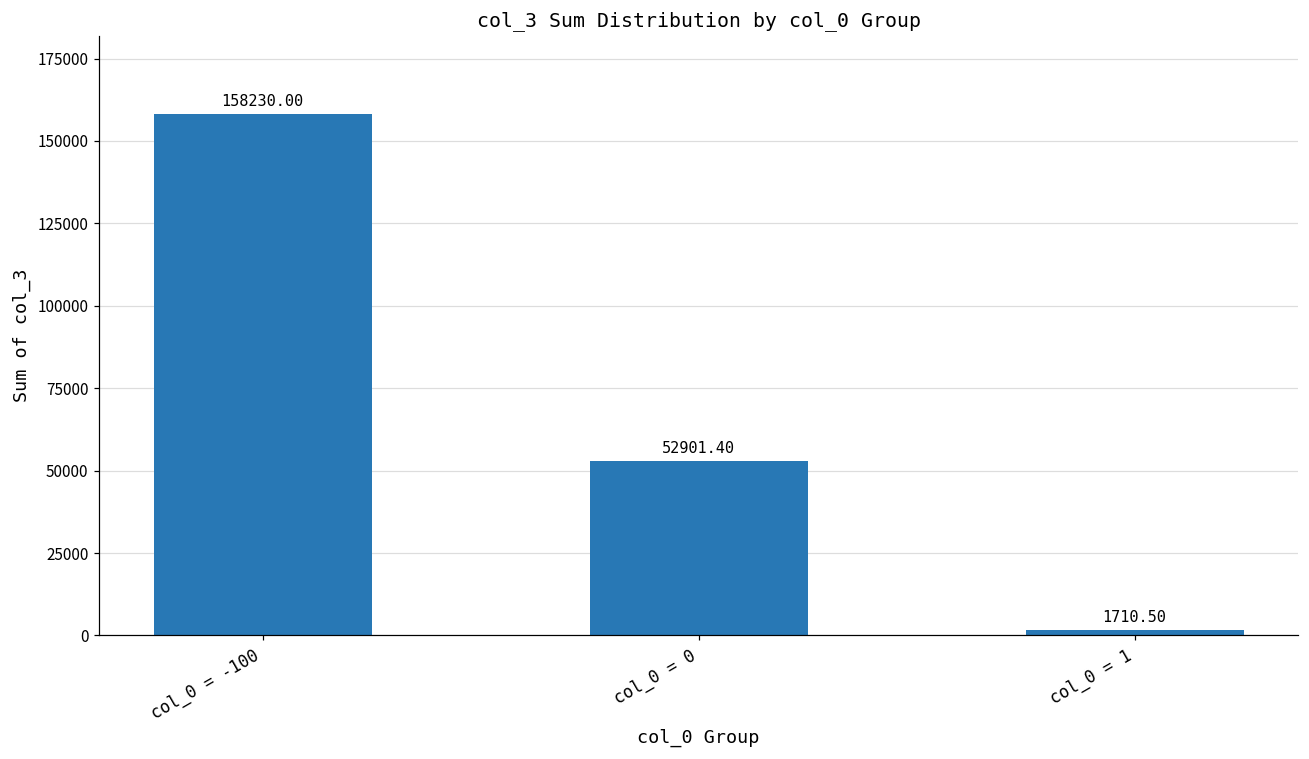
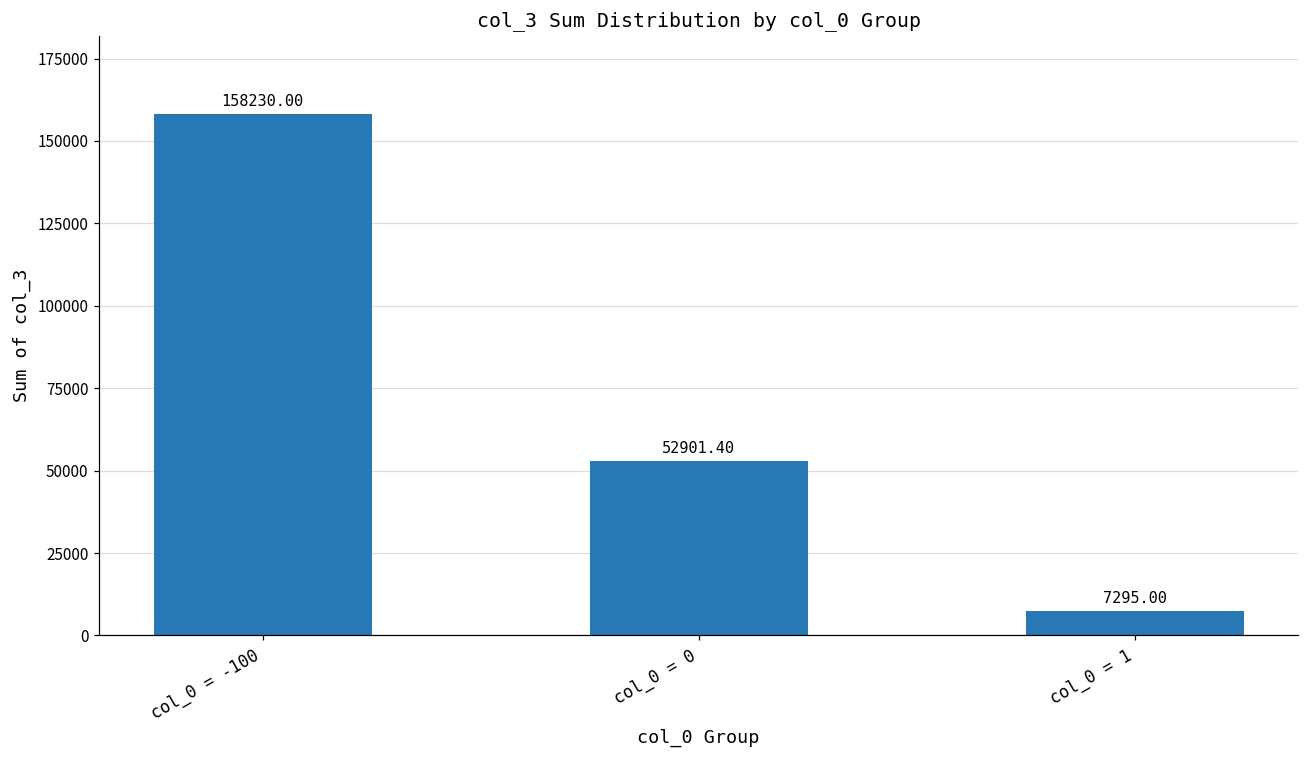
  {
    "col_0 = -100": 158230.00,
    "col_0 = 0": 52901.40,
-   "col_0 = 1": 1710.50
+   "col_0 = 1": 7295.00
  }
